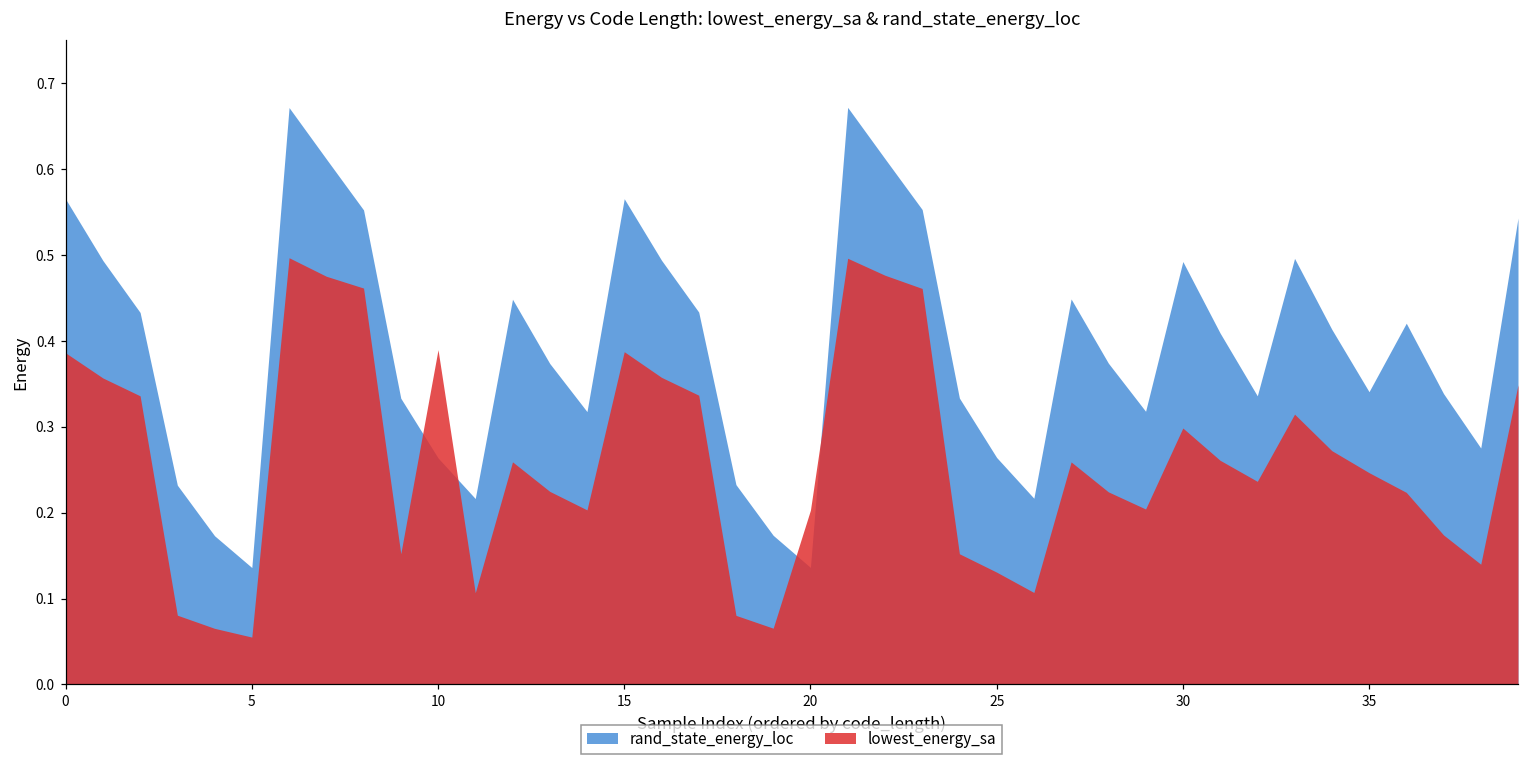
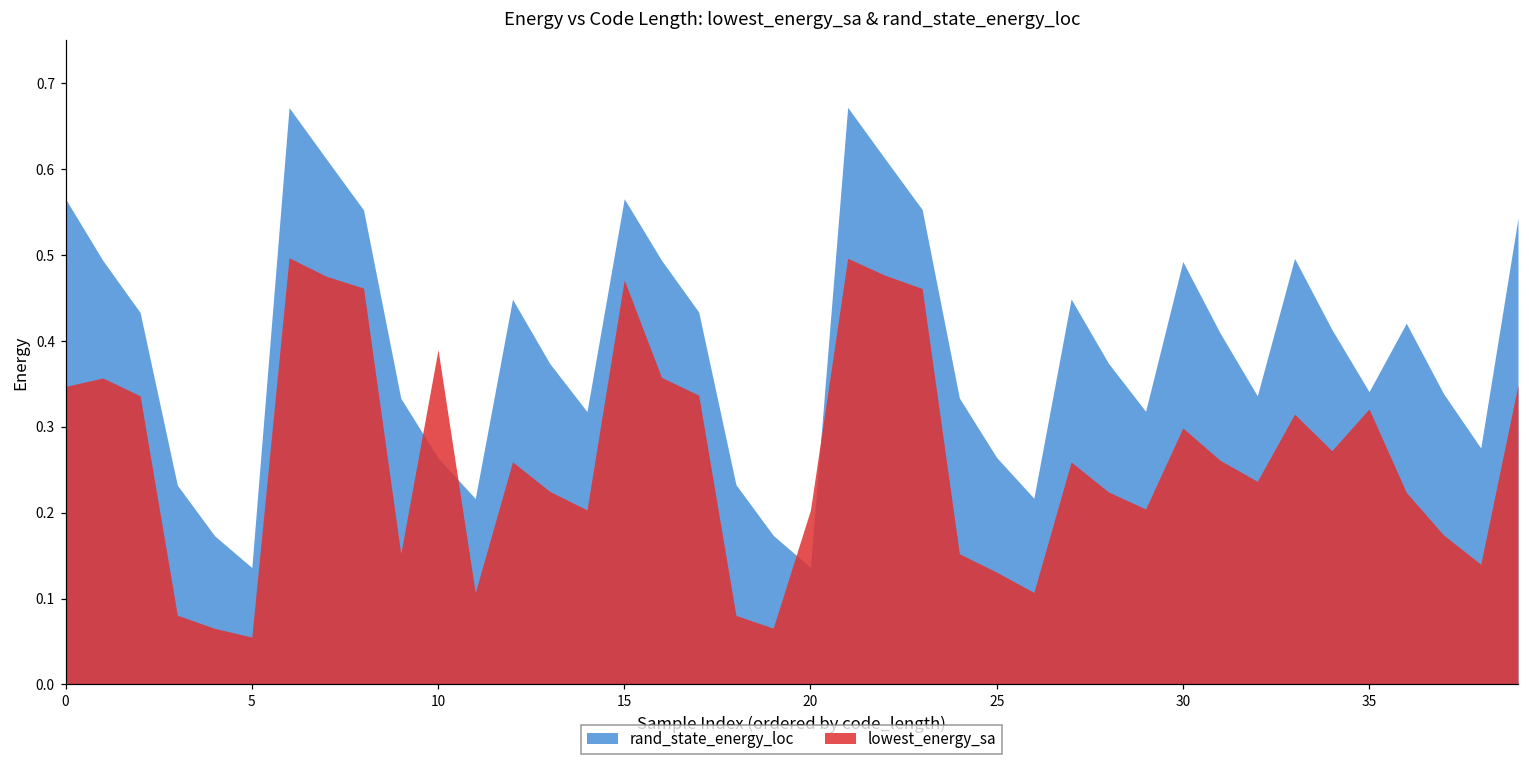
  {
    "rand_state_energy_loc": {
      "0": 0.57,
      "5": 0.14,
      "10": 0.26,
      "15": 0.57,
      "20": 0.14,
      "25": 0.26,
      "30": 0.49,
      "35": 0.34
    },
    "lowest_energy_sa": {
-     "0": 0.39,
+     "0": 0.35,
      "5": 0.06,
      "10": 0.39,
-     "15": 0.39,
+     "15": 0.47,
      "20": 0.20,
      "25": 0.13,
      "30": 0.30,
-     "35": 0.25
+     "35": 0.32
    }
  }
